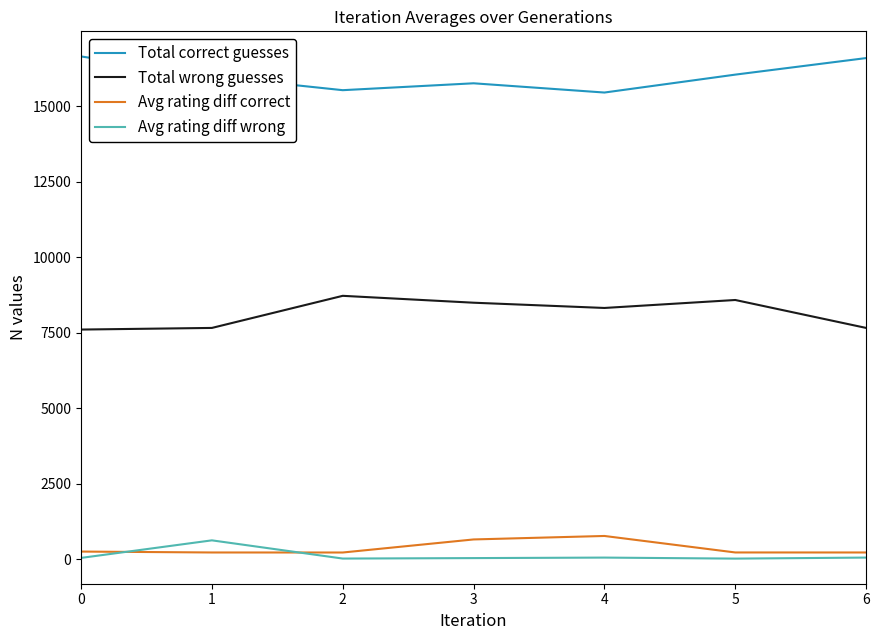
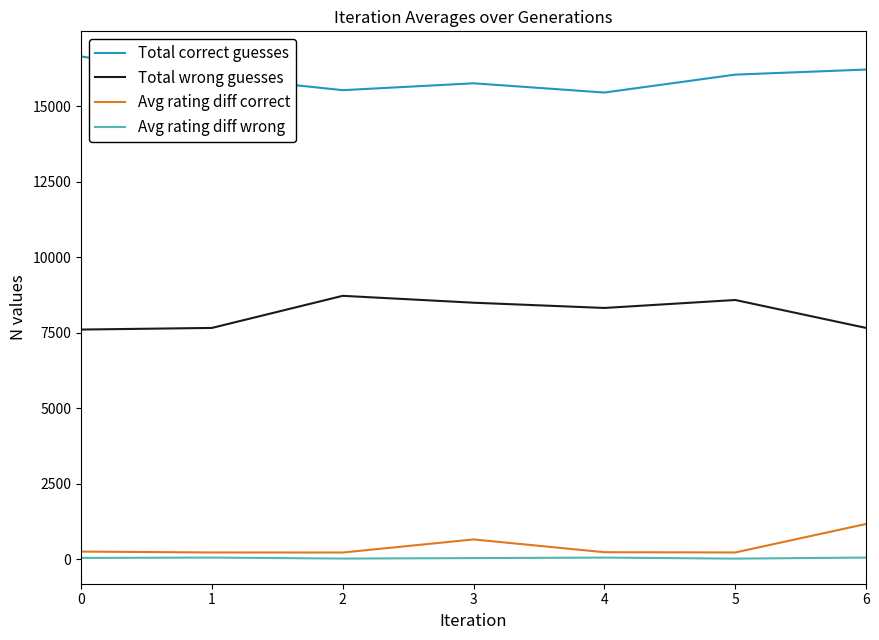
  {
    "Total correct guesses": {
      "0": 16600,
      "2": 15500,
      "3": 15800,
      "4": 15500,
      "5": 16000,
-     "6": 16600
+     "6": 16200
    },
    "Total wrong guesses": {
      "0": 7600,
      "1": 7700,
      "2": 8700,
      "3": 8500,
      "4": 8300,
      "5": 8600,
      "6": 7700
    },
    "Avg rating diff correct": {
      "0": 300,
      "1": 200,
      "2": 200,
      "3": 700,
-     "4": 800,
+     "4": 200,
      "5": 200,
-     "6": 200
+     "6": 1200
    },
    "Avg rating diff wrong": {
      "0": 0,
-     "1": 600,
+     "1": 100,
      "2": 0,
      "3": 0,
      "4": 100,
      "5": 0,
      "6": 100
    }
  }
